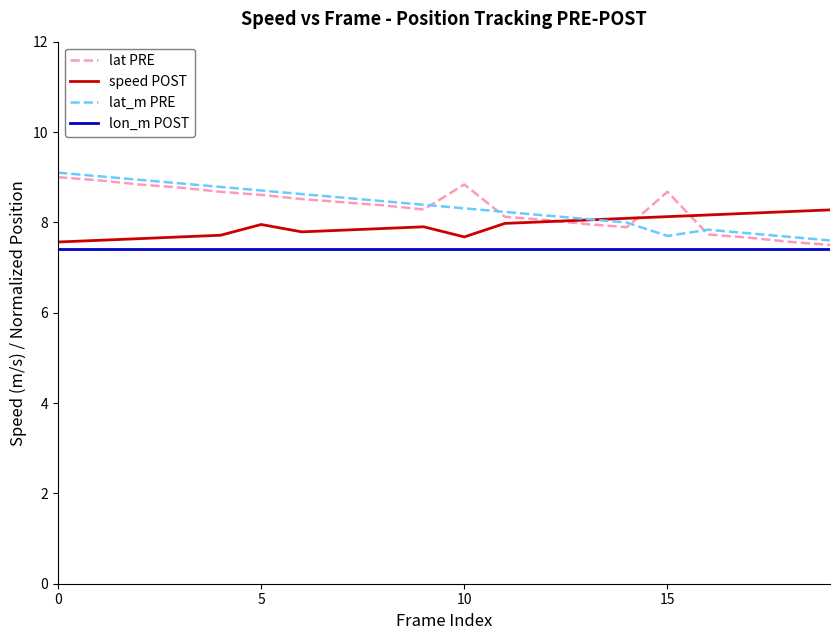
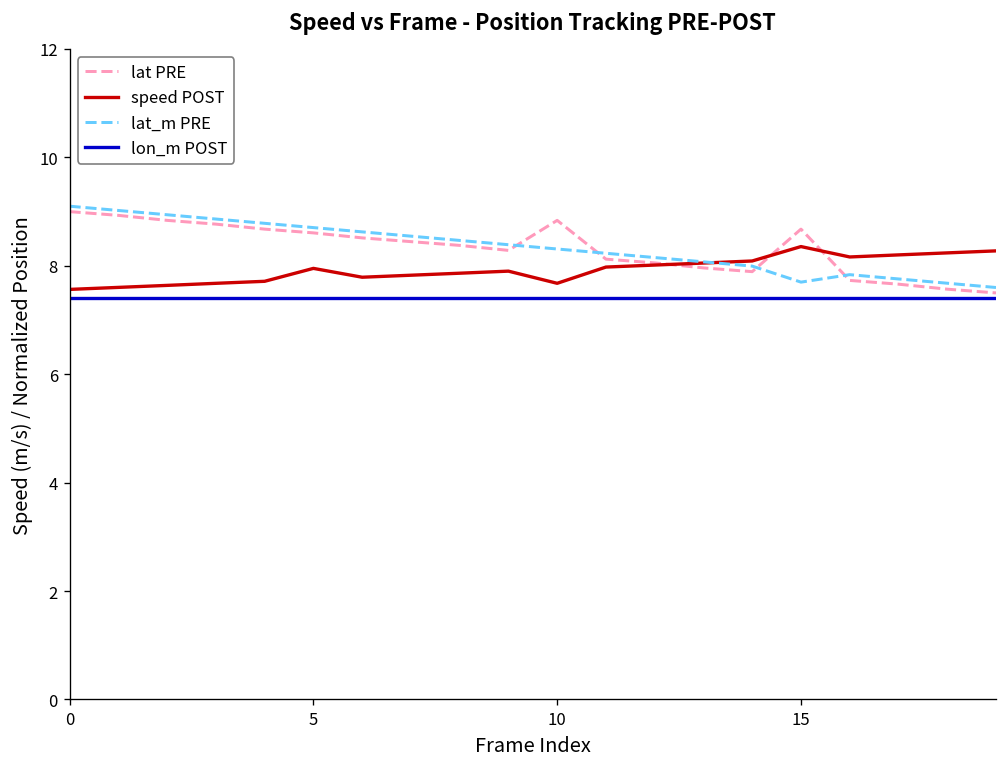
  {
    "lat PRE": {
      "0": 9.0,
      "5": 8.6,
      "10": 8.8,
      "15": 8.7
    },
    "speed POST": {
      "0": 7.6,
      "5": 8.0,
      "10": 7.7,
-     "15": 8.1
+     "15": 8.4
    },
    "lat_m PRE": {
      "0": 9.1,
      "5": 8.7,
      "10": 8.3,
      "15": 7.7
    },
    "lon_m POST": {
      "0": 7.4,
      "5": 7.4,
      "10": 7.4,
      "15": 7.4
    }
  }
